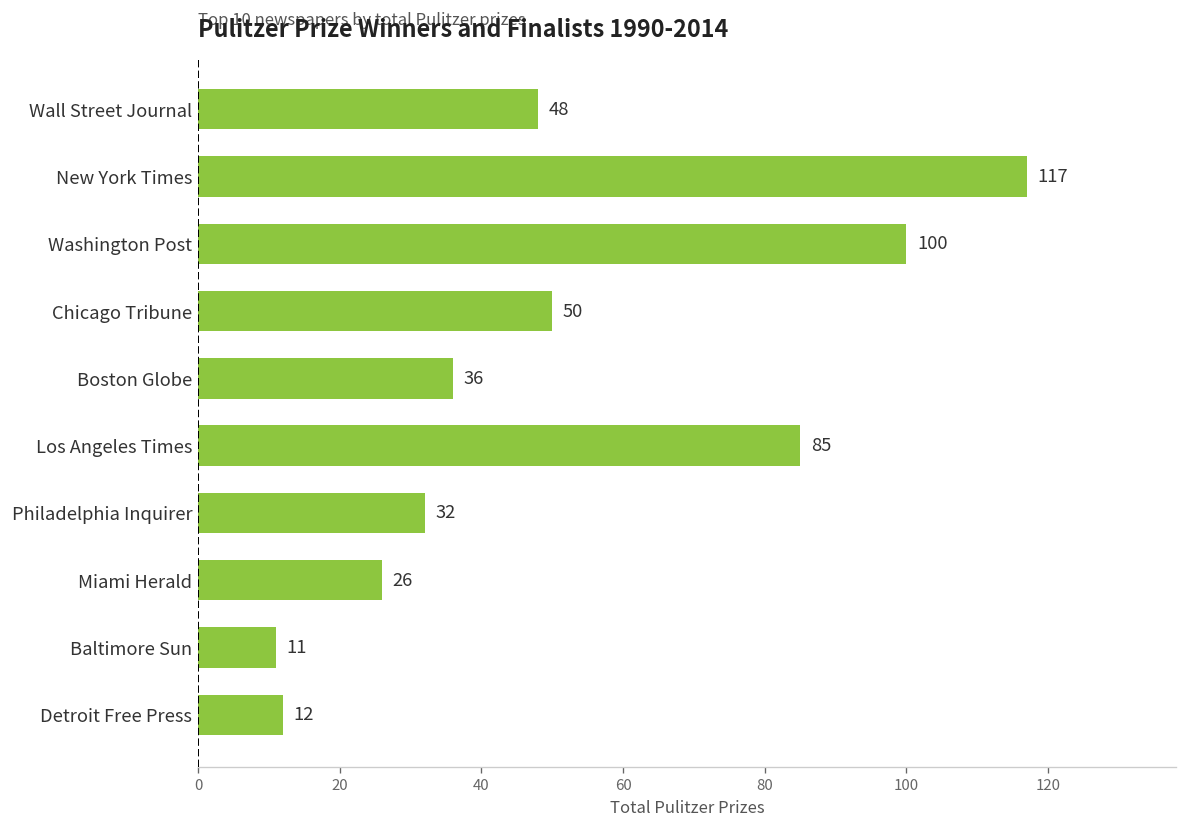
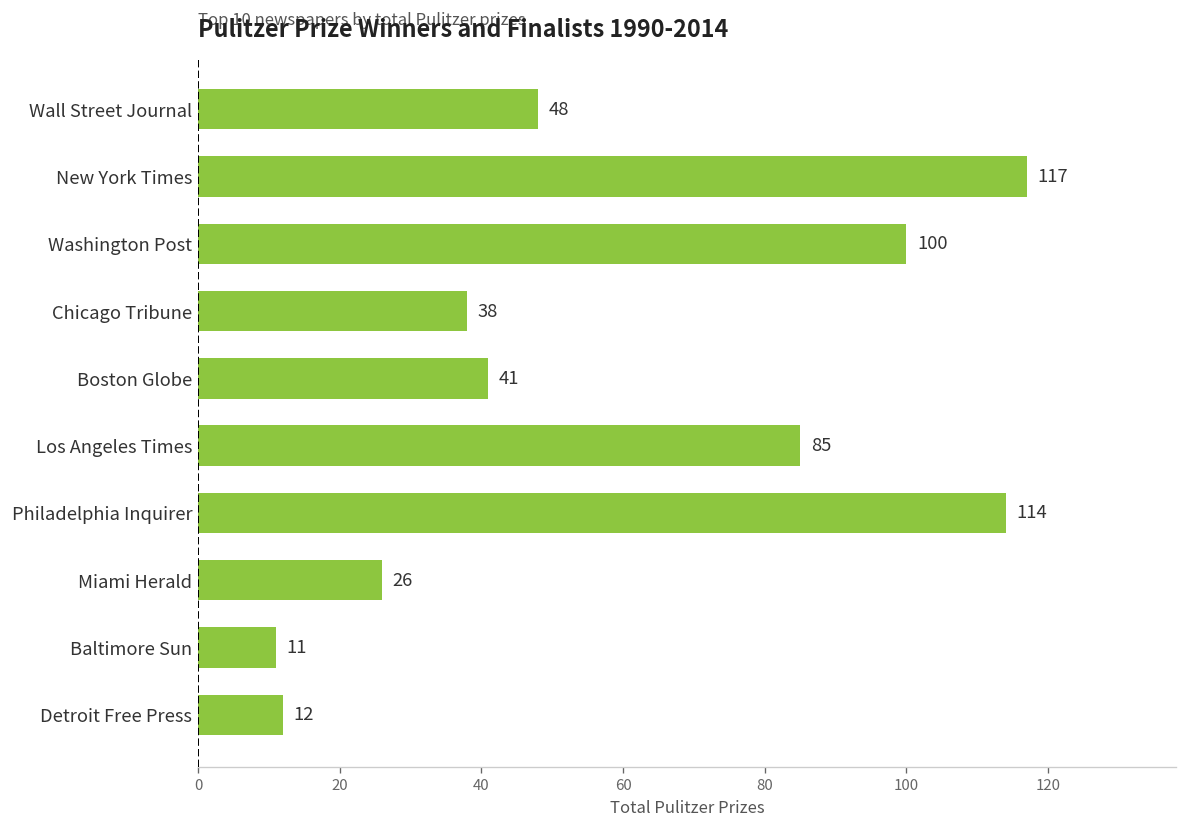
  {
    "Wall Street Journal": 48,
    "New York Times": 117,
    "Washington Post": 100,
-   "Chicago Tribune": 50,
-   "Boston Globe": 36,
+   "Chicago Tribune": 38,
+   "Boston Globe": 41,
    "Los Angeles Times": 85,
-   "Philadelphia Inquirer": 32,
+   "Philadelphia Inquirer": 114,
    "Miami Herald": 26,
    "Baltimore Sun": 11,
    "Detroit Free Press": 12
  }
